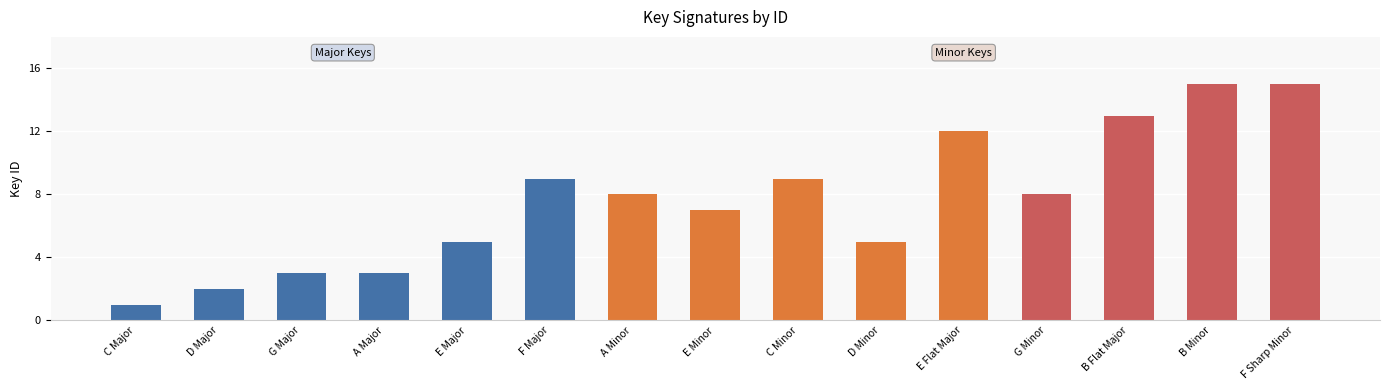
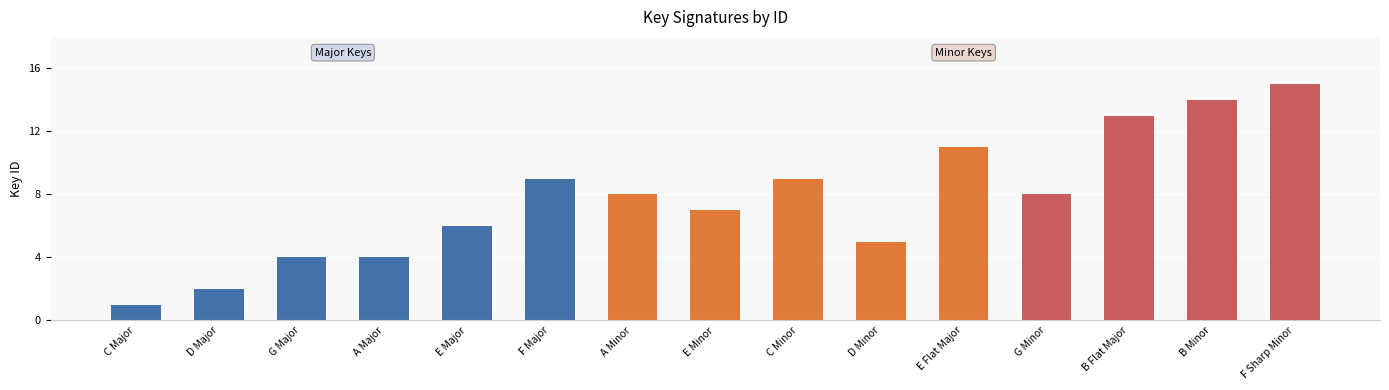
  {
    "C Major": 1,
    "D Major": 2,
-   "G Major": 3,
-   "A Major": 3,
-   "E Major": 5,
+   "G Major": 4,
+   "A Major": 4,
+   "E Major": 6,
    "F Major": 9,
    "A Minor": 8,
    "E Minor": 7,
    "C Minor": 9,
    "D Minor": 5,
-   "E Flat Major": 12,
+   "E Flat Major": 11,
    "G Minor": 8,
    "B Flat Major": 13,
-   "B Minor": 15,
+   "B Minor": 14,
    "F Sharp Minor": 15
  }
